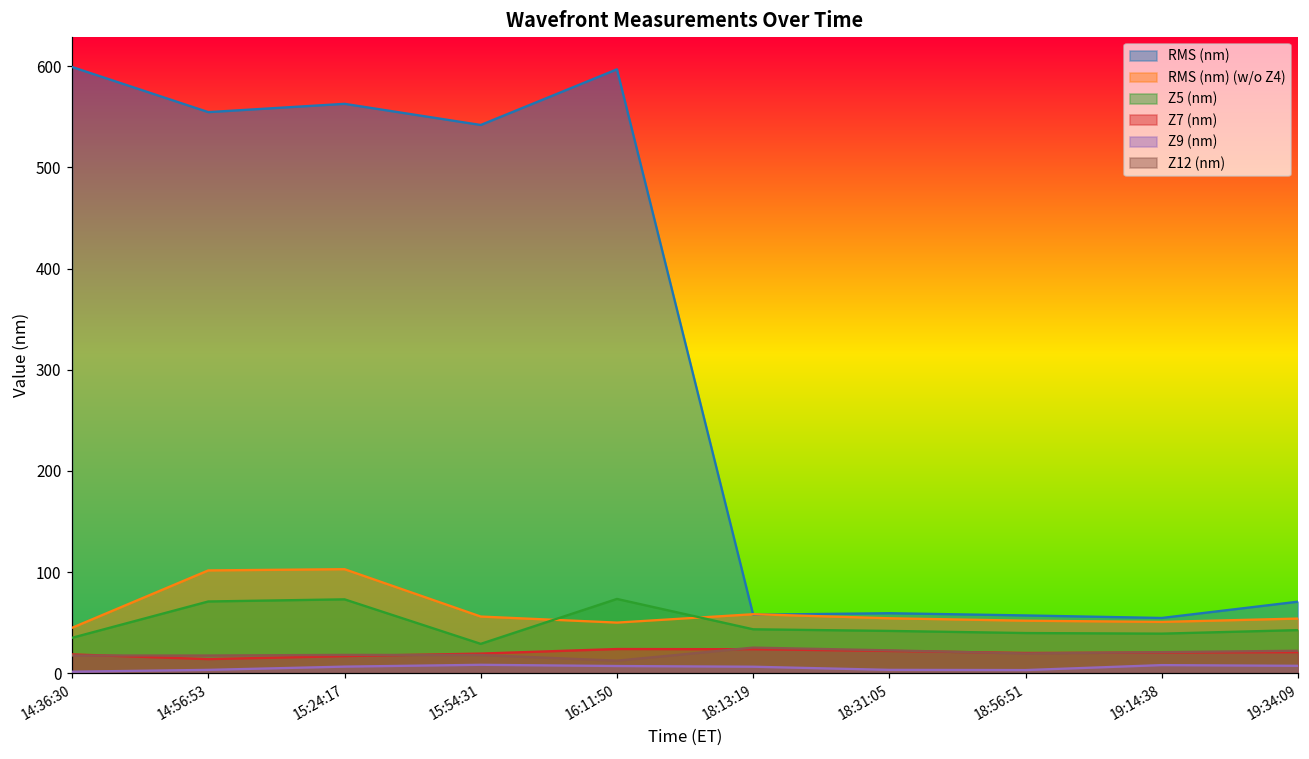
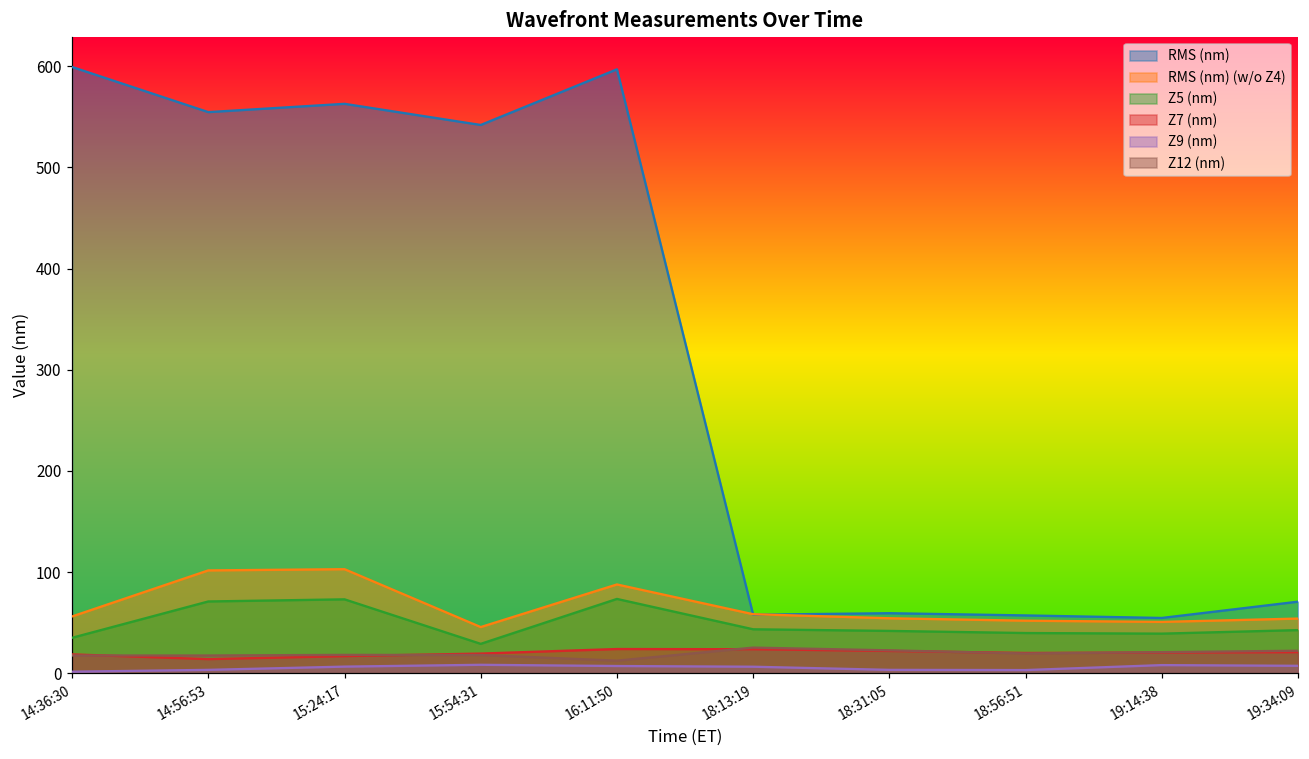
  {
    "RMS (nm)": {
      "14:36:30": 600,
      "14:56:53": 550,
      "15:24:17": 560,
      "15:54:31": 540,
      "16:11:50": 600,
      "18:31:05": 60,
      "18:56:51": 60,
      "19:14:38": 50,
      "19:34:09": 70
    },
    "RMS (nm) (w/o Z4)": {
-     "14:36:30": 50,
+     "14:36:30": 60,
      "14:56:53": 100,
      "15:24:17": 100,
-     "15:54:31": 60,
-     "16:11:50": 50,
+     "15:54:31": 50,
+     "16:11:50": 90,
      "18:31:05": 50,
      "18:56:51": 50,
      "19:14:38": 50,
      "19:34:09": 50
    },
    "Z5 (nm)": {
      "14:36:30": 40,
      "14:56:53": 70,
      "15:24:17": 70,
      "15:54:31": 30,
      "16:11:50": 70,
      "18:13:19": 40,
      "18:31:05": 40,
      "18:56:51": 40,
      "19:14:38": 40,
      "19:34:09": 40
    },
    "Z7 (nm)": {
      "14:56:53": 10,
      "16:11:50": 20
    },
    "Z9 (nm)": {
      "14:36:30": 0,
      "14:56:53": 0,
      "15:24:17": 10,
      "15:54:31": 10,
      "16:11:50": 10,
      "18:13:19": 10,
      "18:31:05": 0,
      "18:56:51": 0,
      "19:14:38": 10,
      "19:34:09": 10
    },
    "Z12 (nm)": {
      "14:56:53": 20,
      "16:11:50": 10
    }
  }
